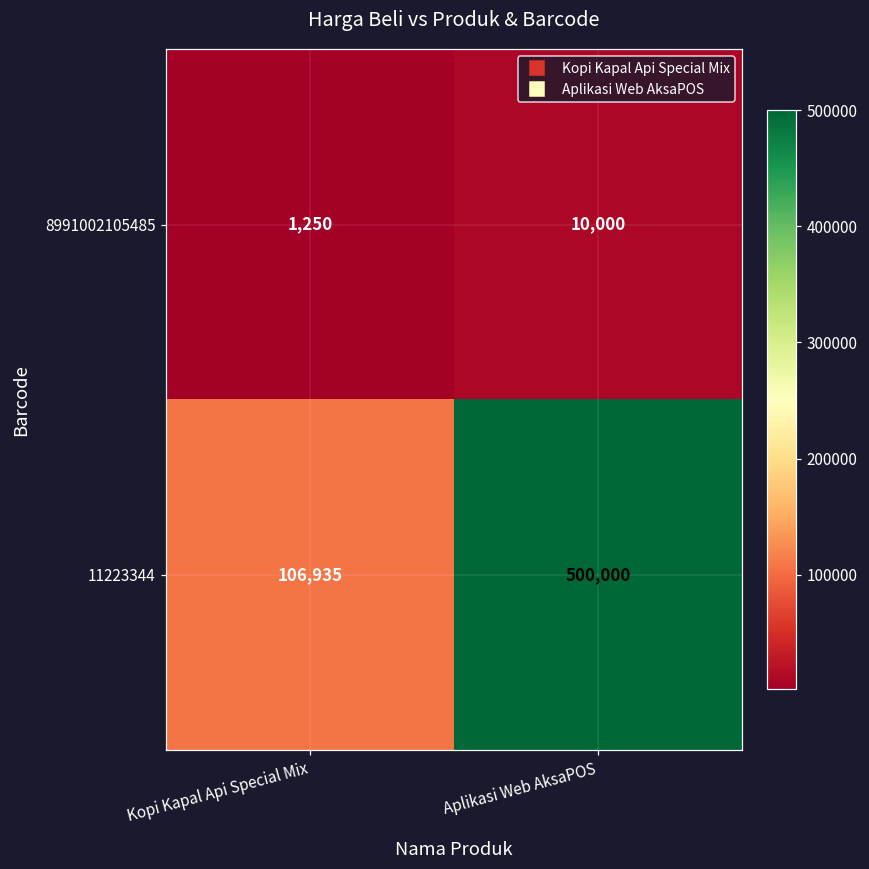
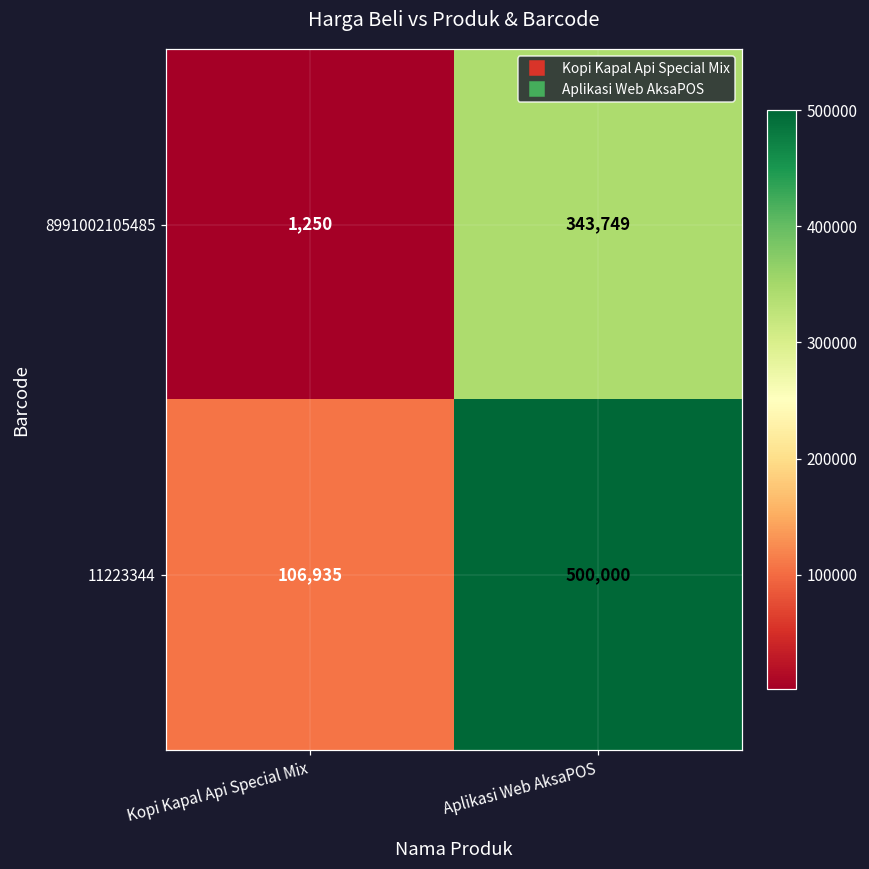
  {
    "8991002105485": {
      "Kopi Kapal Api Special Mix": "1,250",
-     "Aplikasi Web AksaPOS": "10,000"
+     "Aplikasi Web AksaPOS": "343,749"
    },
    "11223344": {
      "Kopi Kapal Api Special Mix": "106,935",
      "Aplikasi Web AksaPOS": "500,000"
    }
  }
